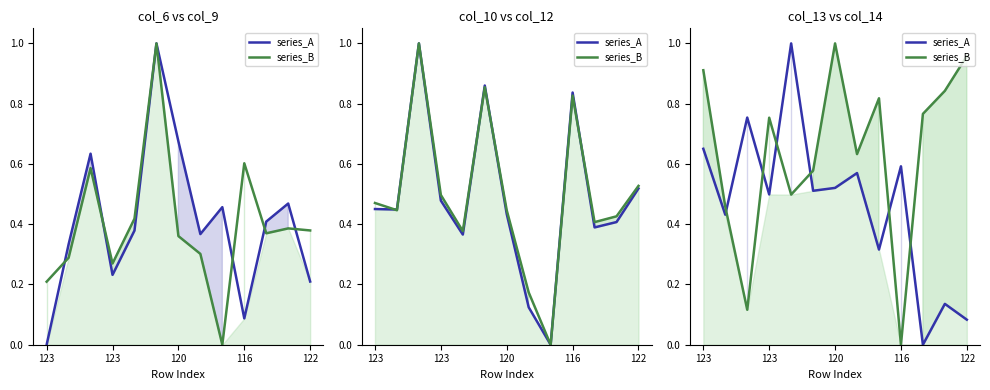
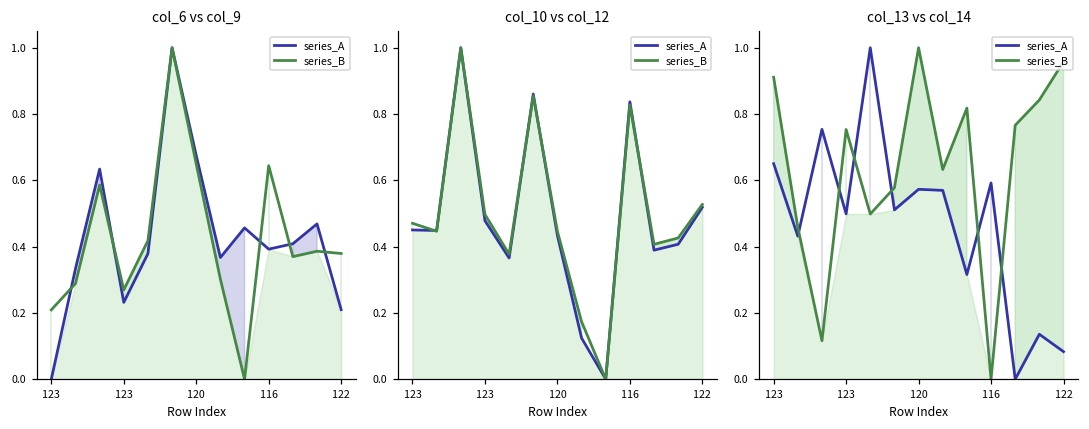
  {
    "col_6 vs col_9": {
      "series_A": {
        "120": 0.67,
-       "116": 0.09
+       "116": 0.39
      },
      "series_B": {
-       "120": 0.36,
-       "116": 0.60,
+       "120": 0.65,
+       "116": 0.64,
        "122": 0.38
      }
    },
    "col_10 vs col_12": {
      "series_A": {
        "116": 0.84
      },
      "series_B": {
        "120": 0.45
      }
    },
    "col_13 vs col_14": {
      "series_A": {
-       "120": 0.52,
+       "120": 0.57,
        "116": 0.59
      },
      "series_B": {
        "120": 1.00
      }
    }
  }
